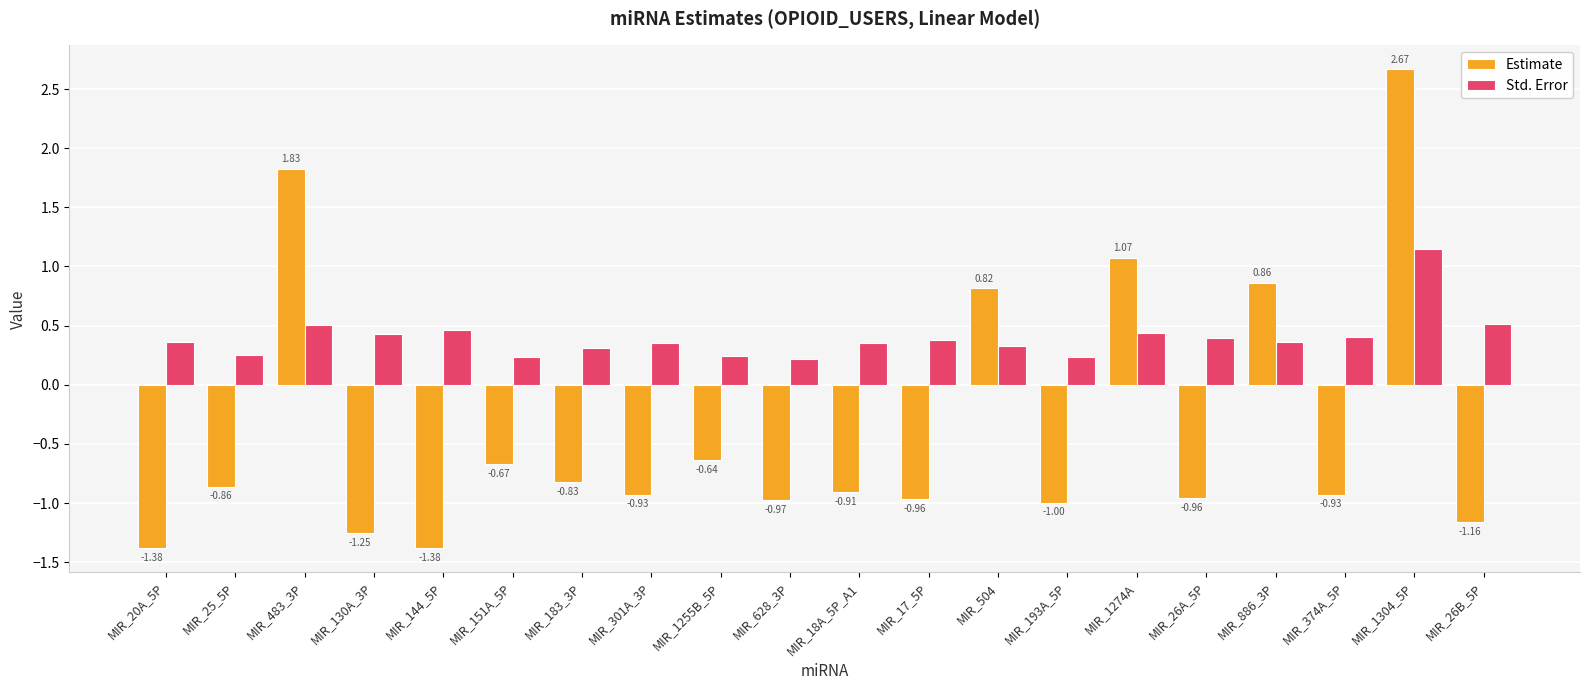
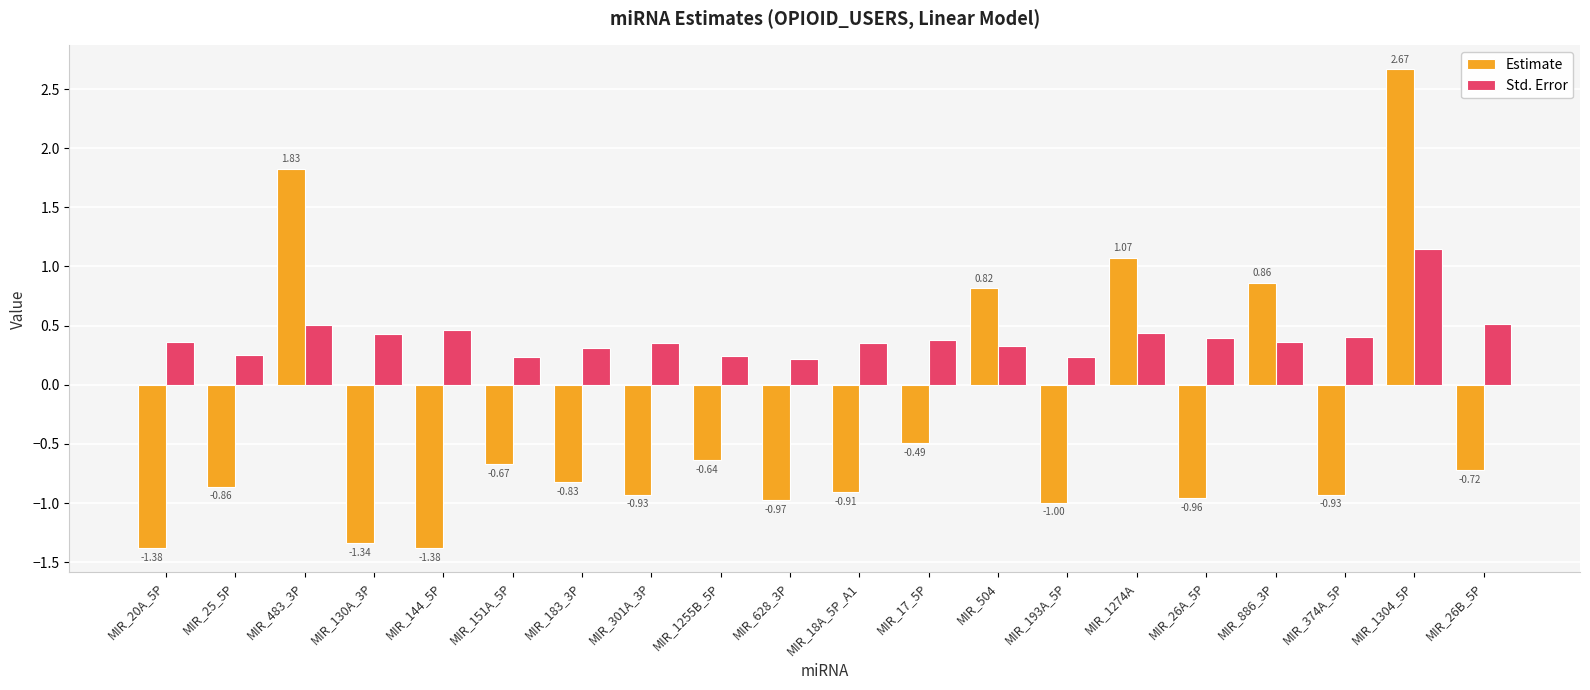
  {
    "Estimate": {
      "MIR_20A_5P": -1.38,
      "MIR_25_5P": -0.86,
      "MIR_483_3P": 1.83,
-     "MIR_130A_3P": -1.25,
+     "MIR_130A_3P": -1.34,
      "MIR_144_5P": -1.38,
      "MIR_151A_5P": -0.67,
      "MIR_183_3P": -0.83,
      "MIR_301A_3P": -0.93,
      "MIR_1255B_5P": -0.64,
      "MIR_628_3P": -0.97,
      "MIR_18A_5P_A1": -0.91,
-     "MIR_17_5P": -0.96,
+     "MIR_17_5P": -0.49,
      "MIR_504": 0.82,
      "MIR_193A_5P": -1.00,
      "MIR_1274A": 1.07,
      "MIR_26A_5P": -0.96,
      "MIR_886_3P": 0.86,
      "MIR_374A_5P": -0.93,
      "MIR_1304_5P": 2.67,
-     "MIR_26B_5P": -1.16
+     "MIR_26B_5P": -0.72
    },
    "Std. Error": {
      "MIR_20A_5P": 0.36,
      "MIR_25_5P": 0.25,
      "MIR_483_3P": 0.51,
      "MIR_130A_3P": 0.43,
      "MIR_144_5P": 0.46,
      "MIR_151A_5P": 0.24,
      "MIR_183_3P": 0.31,
      "MIR_301A_3P": 0.35,
      "MIR_1255B_5P": 0.24,
      "MIR_628_3P": 0.22,
      "MIR_18A_5P_A1": 0.36,
      "MIR_17_5P": 0.38,
      "MIR_504": 0.33,
      "MIR_193A_5P": 0.24,
      "MIR_1274A": 0.44,
      "MIR_26A_5P": 0.39,
      "MIR_886_3P": 0.37,
      "MIR_374A_5P": 0.40,
      "MIR_1304_5P": 1.15,
      "MIR_26B_5P": 0.51
    }
  }
